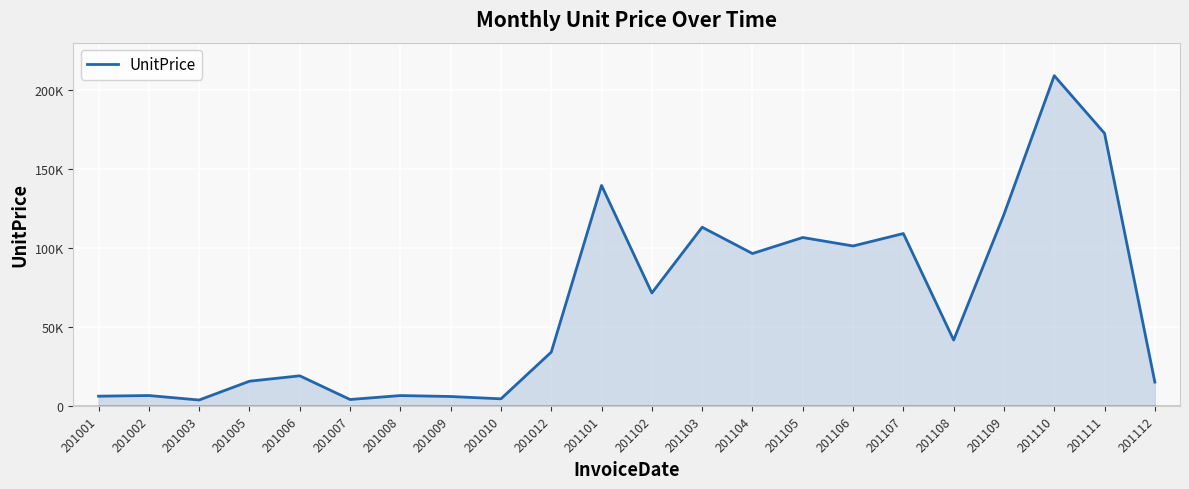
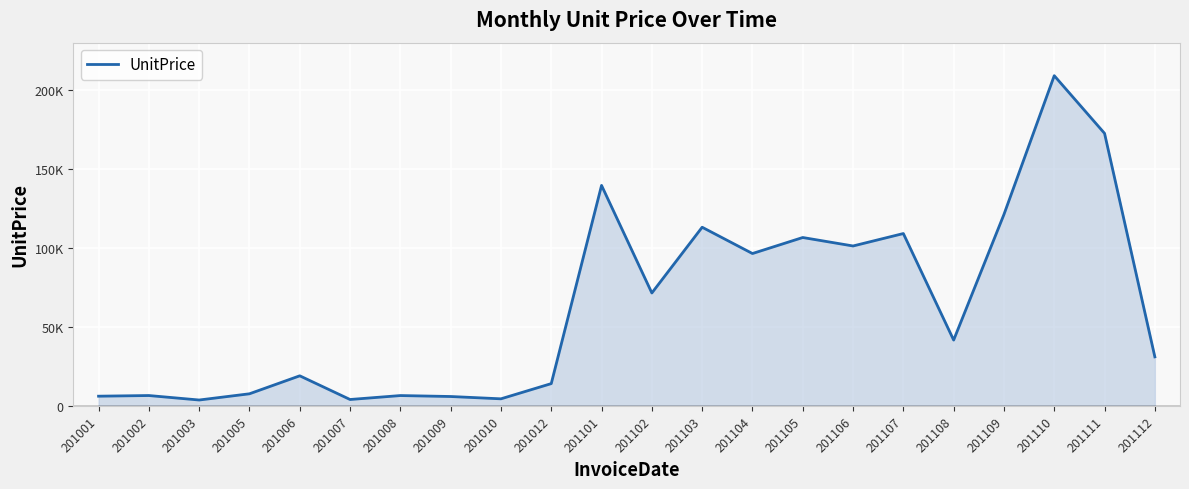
  {
    "201001": 6000,
    "201002": 7000,
    "201003": 4000,
-   "201005": 16000,
+   "201005": 8000,
    "201006": 19000,
    "201007": 4000,
    "201008": 7000,
    "201009": 6000,
    "201010": 4000,
-   "201012": 34000,
+   "201012": 14000,
    "201101": 140000,
    "201102": 72000,
    "201103": 113000,
    "201104": 97000,
    "201105": 107000,
    "201106": 101000,
    "201107": 109000,
    "201108": 42000,
    "201109": 121000,
    "201110": 209000,
    "201111": 173000,
-   "201112": 15000
+   "201112": 31000
  }
